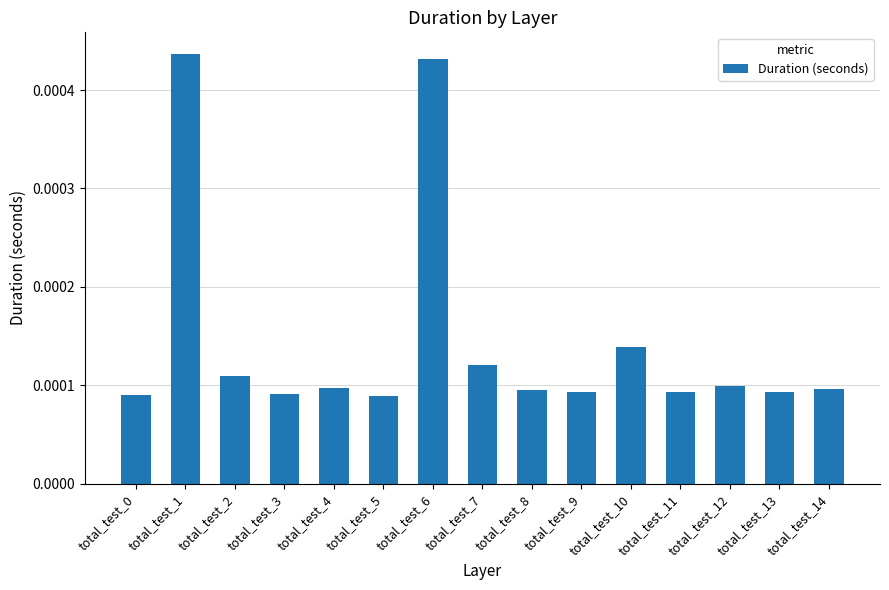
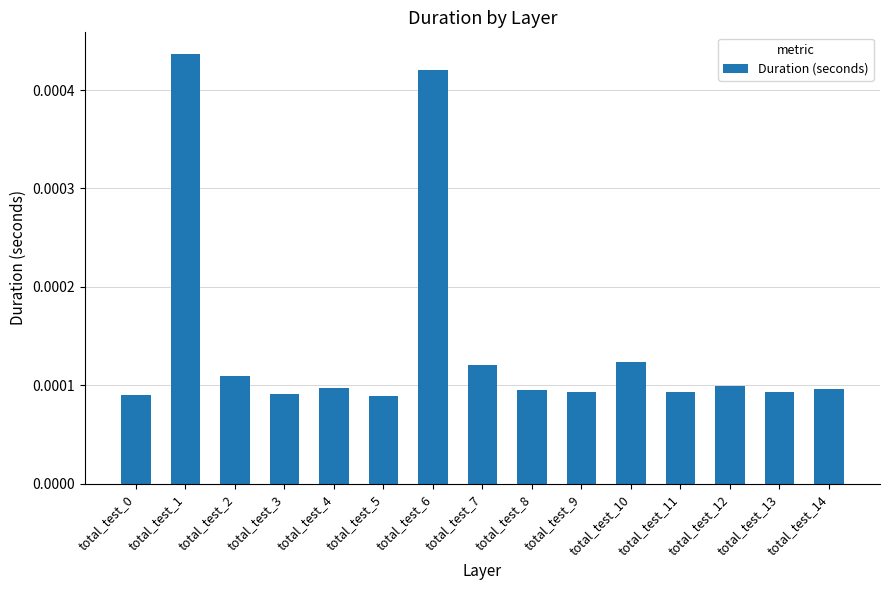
  {
    "total_test_0": 0.00009,
    "total_test_1": 0.00044,
    "total_test_2": 0.00011,
    "total_test_3": 0.00009,
    "total_test_4": 0.00010,
    "total_test_5": 0.00009,
-   "total_test_6": 0.00043,
+   "total_test_6": 0.00042,
    "total_test_7": 0.00012,
    "total_test_8": 0.00009,
    "total_test_9": 0.00009,
-   "total_test_10": 0.00014,
+   "total_test_10": 0.00012,
    "total_test_11": 0.00009,
    "total_test_12": 0.00010,
    "total_test_13": 0.00009,
    "total_test_14": 0.00010
  }
